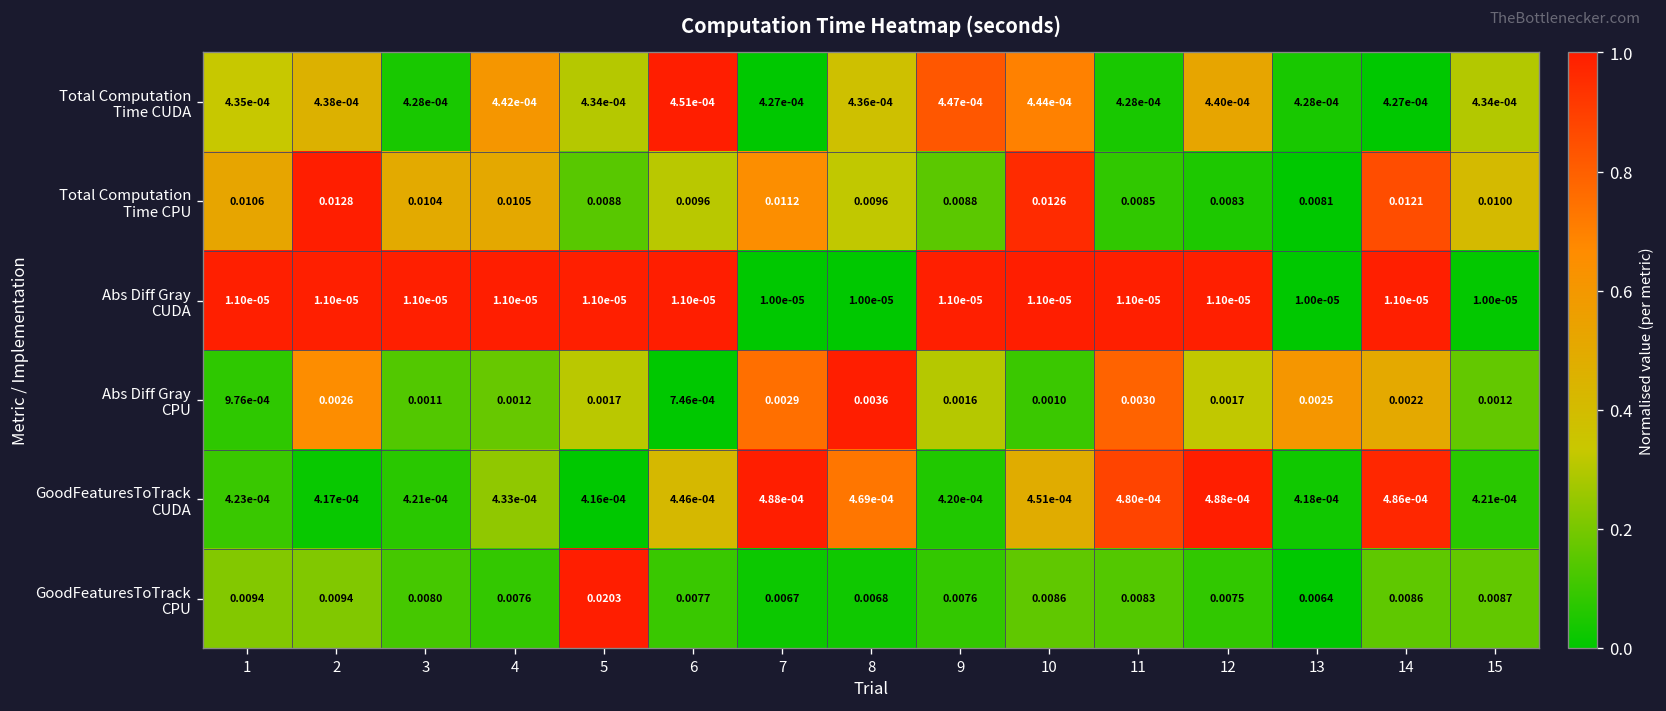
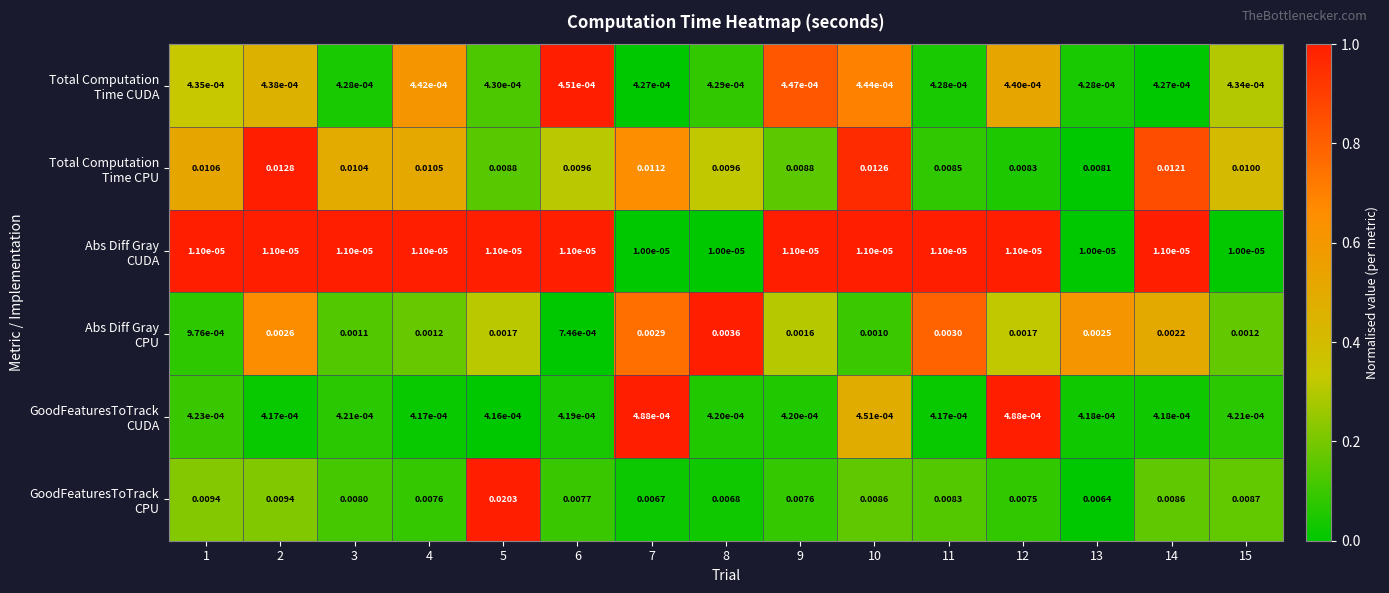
  {
    "Total Computation Time CUDA": {
      "1": "4.35e-04",
      "2": "4.38e-04",
      "3": "4.28e-04",
      "4": "4.42e-04",
-     "5": "4.34e-04",
+     "5": "4.30e-04",
      "6": "4.51e-04",
      "7": "4.27e-04",
-     "8": "4.36e-04",
+     "8": "4.29e-04",
      "9": "4.47e-04",
      "10": "4.44e-04",
      "11": "4.28e-04",
      "12": "4.40e-04",
      "13": "4.28e-04",
      "14": "4.27e-04",
      "15": "4.34e-04"
    },
    "Total Computation Time CPU": {
      "1": "0.0106",
      "2": "0.0128",
      "3": "0.0104",
      "4": "0.0105",
      "5": "0.0088",
      "6": "0.0096",
      "7": "0.0112",
      "8": "0.0096",
      "9": "0.0088",
      "10": "0.0126",
      "11": "0.0085",
      "12": "0.0083",
      "13": "0.0081",
      "14": "0.0121",
      "15": "0.0100"
    },
    "Abs Diff Gray CUDA": {
      "1": "1.10e-05",
      "2": "1.10e-05",
      "3": "1.10e-05",
      "4": "1.10e-05",
      "5": "1.10e-05",
      "6": "1.10e-05",
      "7": "1.00e-05",
      "8": "1.00e-05",
      "9": "1.10e-05",
      "10": "1.10e-05",
      "11": "1.10e-05",
      "12": "1.10e-05",
      "13": "1.00e-05",
      "14": "1.10e-05",
      "15": "1.00e-05"
    },
    "Abs Diff Gray CPU": {
      "1": "9.76e-04",
      "2": "0.0026",
      "3": "0.0011",
      "4": "0.0012",
      "5": "0.0017",
      "6": "7.46e-04",
      "7": "0.0029",
      "8": "0.0036",
      "9": "0.0016",
      "10": "0.0010",
      "11": "0.0030",
      "12": "0.0017",
      "13": "0.0025",
      "14": "0.0022",
      "15": "0.0012"
    },
    "GoodFeaturesToTrack CUDA": {
      "1": "4.23e-04",
      "2": "4.17e-04",
      "3": "4.21e-04",
-     "4": "4.33e-04",
+     "4": "4.17e-04",
      "5": "4.16e-04",
-     "6": "4.46e-04",
+     "6": "4.19e-04",
      "7": "4.88e-04",
-     "8": "4.69e-04",
+     "8": "4.20e-04",
      "9": "4.20e-04",
      "10": "4.51e-04",
-     "11": "4.80e-04",
+     "11": "4.17e-04",
      "12": "4.88e-04",
      "13": "4.18e-04",
-     "14": "4.86e-04",
+     "14": "4.18e-04",
      "15": "4.21e-04"
    },
    "GoodFeaturesToTrack CPU": {
      "1": "0.0094",
      "2": "0.0094",
      "3": "0.0080",
      "4": "0.0076",
      "5": "0.0203",
      "6": "0.0077",
      "7": "0.0067",
      "8": "0.0068",
      "9": "0.0076",
      "10": "0.0086",
      "11": "0.0083",
      "12": "0.0075",
      "13": "0.0064",
      "14": "0.0086",
      "15": "0.0087"
    }
  }
